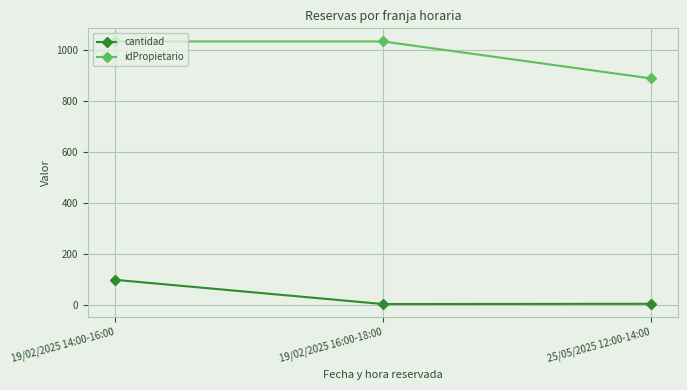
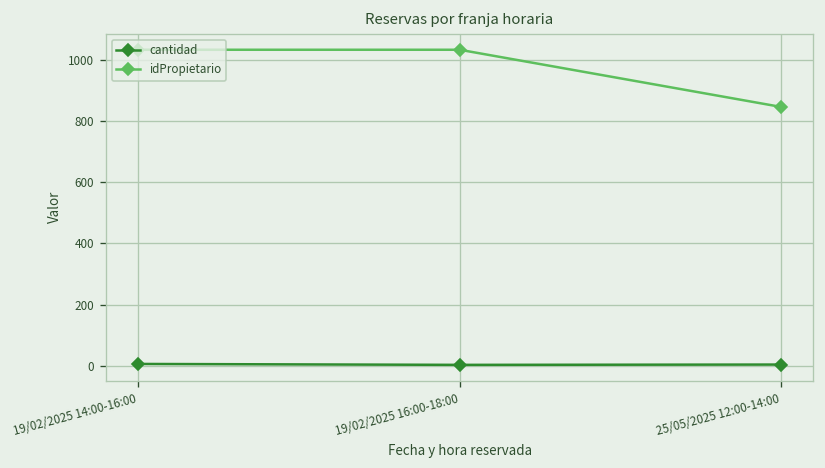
  {
    "cantidad": {
-     "19/02/2025 14:00-16:00": 100,
+     "19/02/2025 14:00-16:00": 10,
      "19/02/2025 16:00-18:00": 0,
      "25/05/2025 12:00-14:00": 0
    },
    "idPropietario": {
      "19/02/2025 16:00-18:00": 1030,
-     "25/05/2025 12:00-14:00": 890
+     "25/05/2025 12:00-14:00": 850
    }
  }
